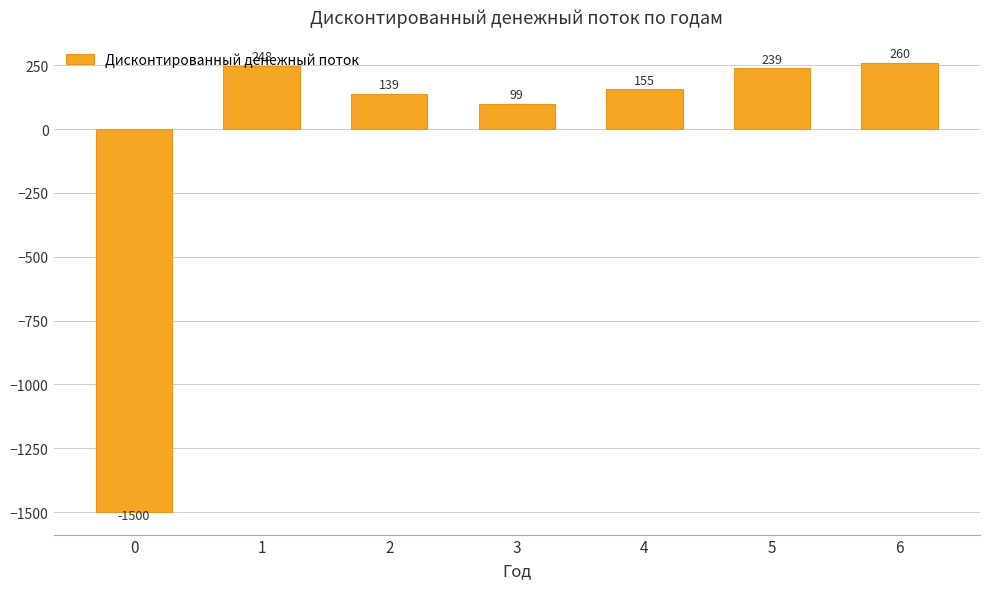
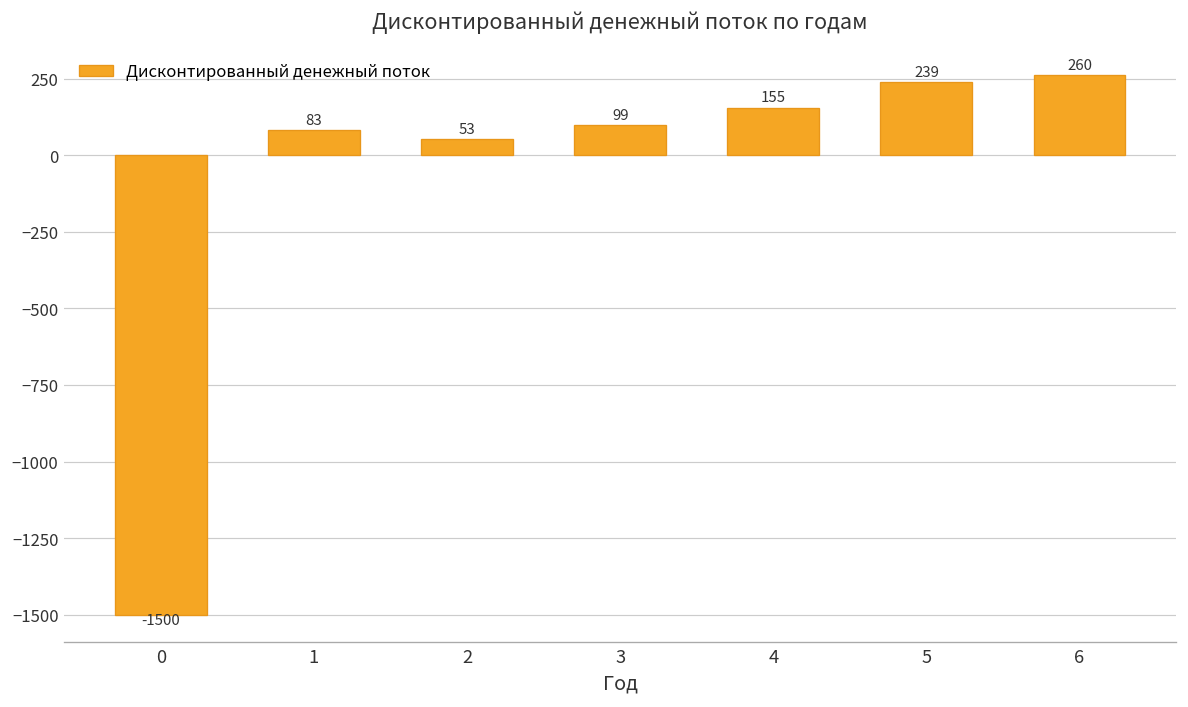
  {
    "0": -1500,
-   "1": 248,
-   "2": 139,
+   "1": 83,
+   "2": 53,
    "3": 99,
    "4": 155,
    "5": 239,
    "6": 260
  }
